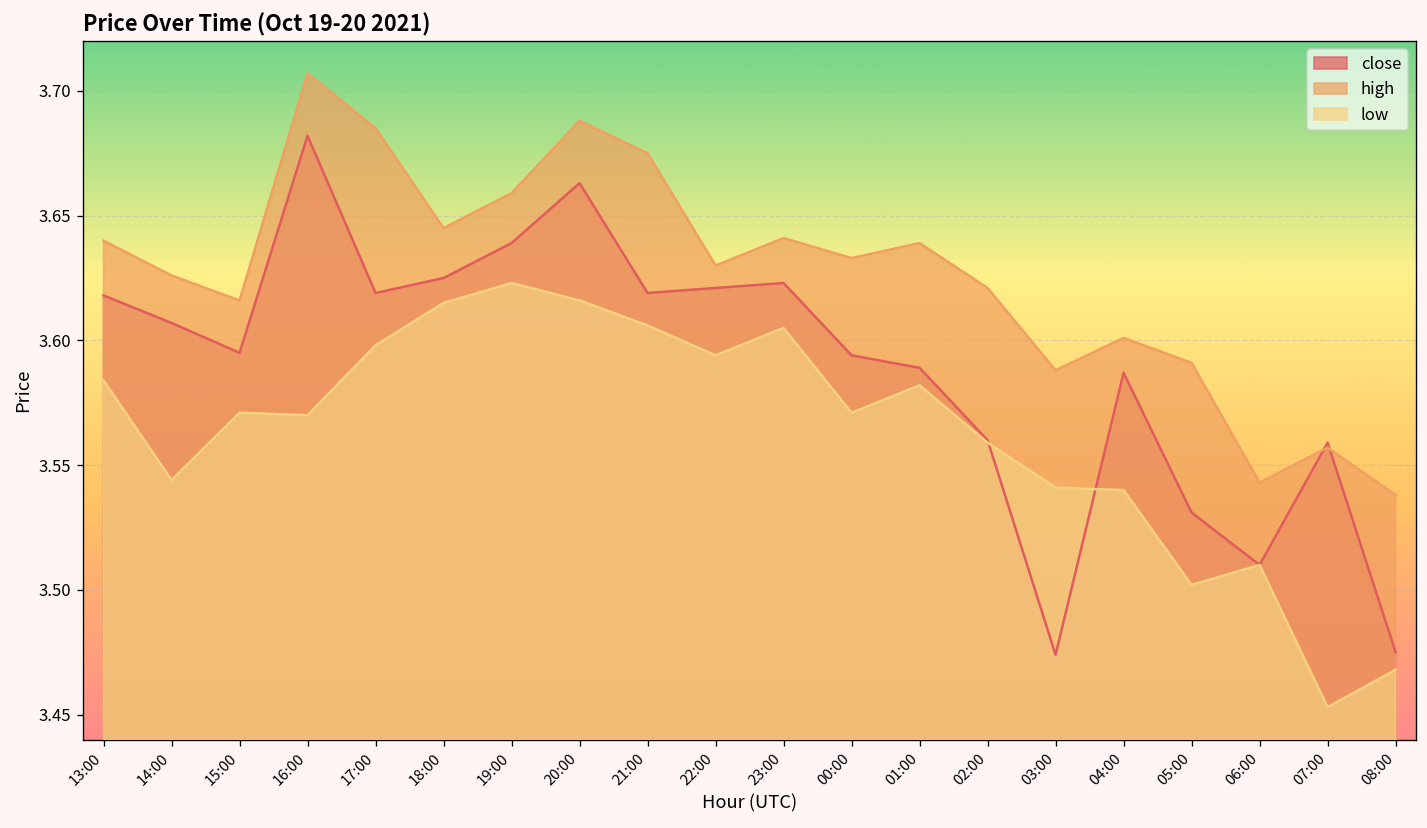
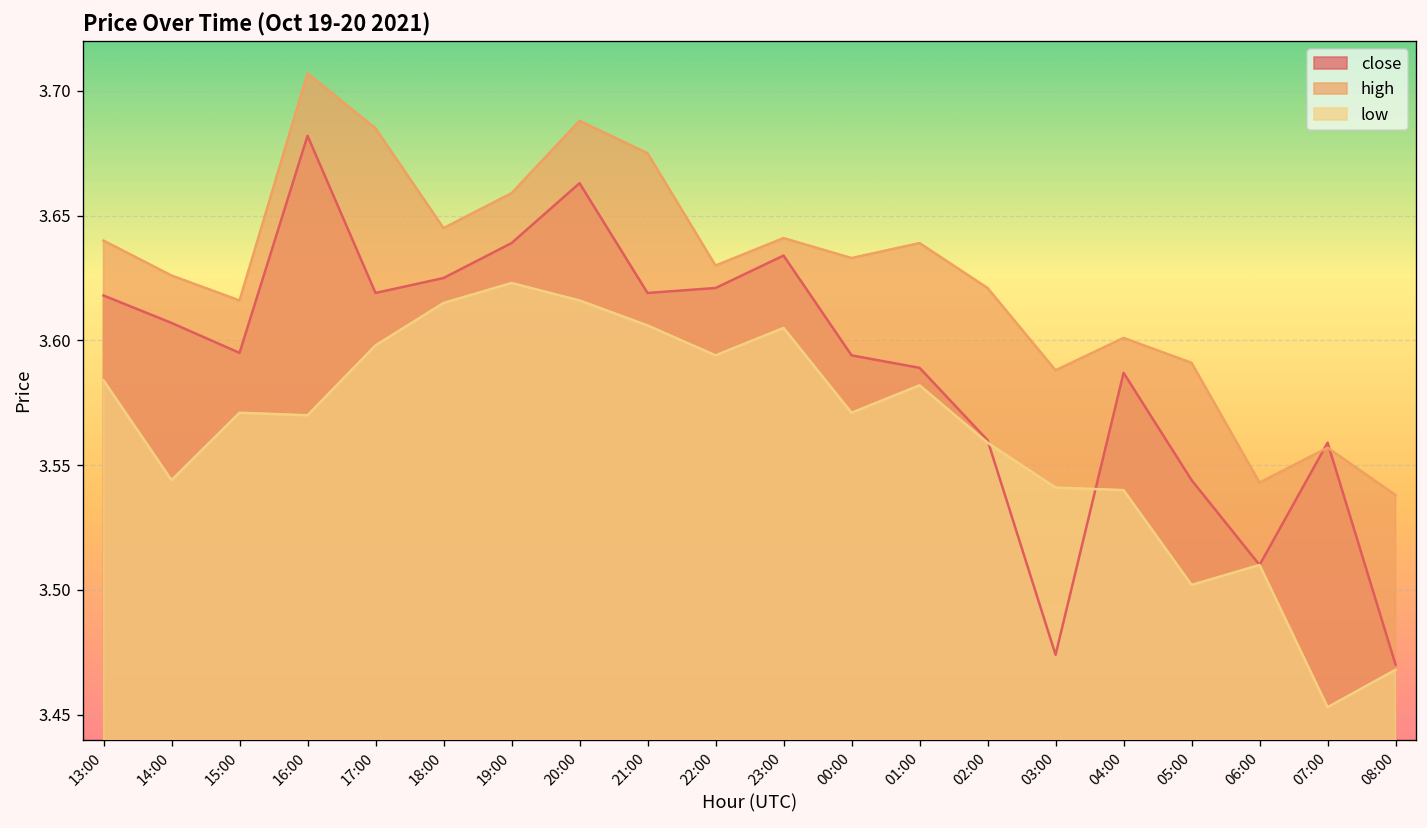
  {
    "close": {
      "13:00": 3.618,
      "14:00": 3.607,
      "15:00": 3.595,
      "16:00": 3.682,
      "17:00": 3.619,
      "18:00": 3.625,
      "19:00": 3.639,
      "20:00": 3.663,
      "21:00": 3.619,
      "22:00": 3.621,
-     "23:00": 3.623,
+     "23:00": 3.634,
      "00:00": 3.594,
      "01:00": 3.589,
      "03:00": 3.474,
      "04:00": 3.587,
-     "05:00": 3.531,
+     "05:00": 3.544,
      "07:00": 3.559,
-     "08:00": 3.475
+     "08:00": 3.470
    }
  }
